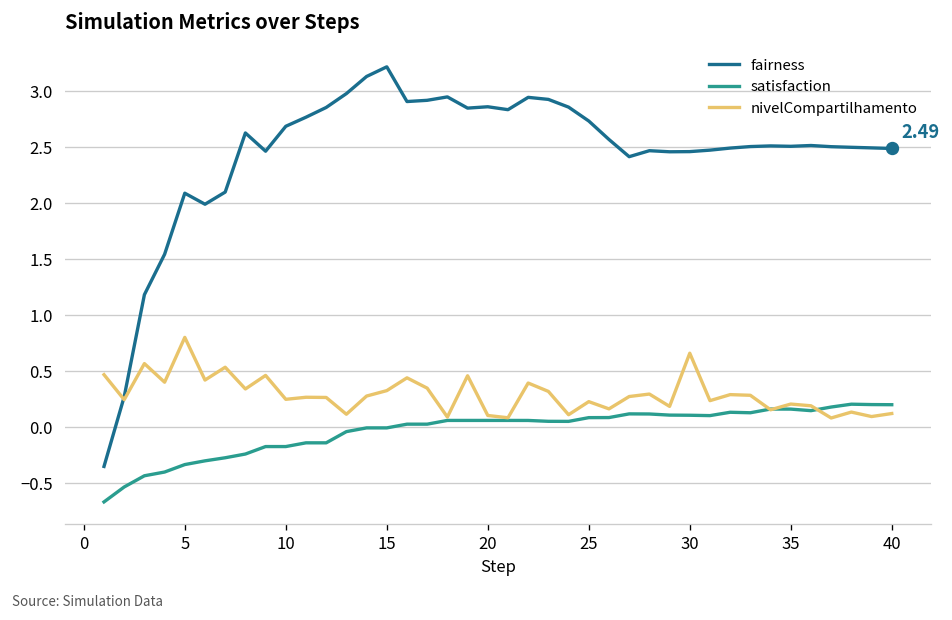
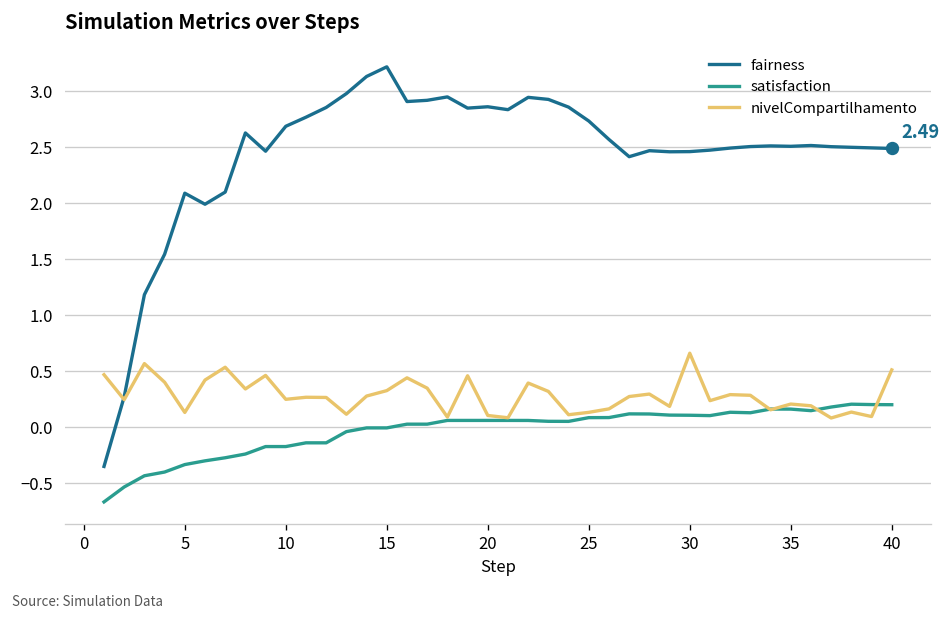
  {
    "nivelCompartilhamento": {
-     "5": 0.8,
+     "5": 0.1,
      "10": 0.2,
      "15": 0.3,
      "20": 0.1,
-     "25": 0.2,
+     "25": 0.1,
      "30": 0.7,
      "35": 0.2,
-     "40": 0.1
+     "40": 0.5
    }
  }
